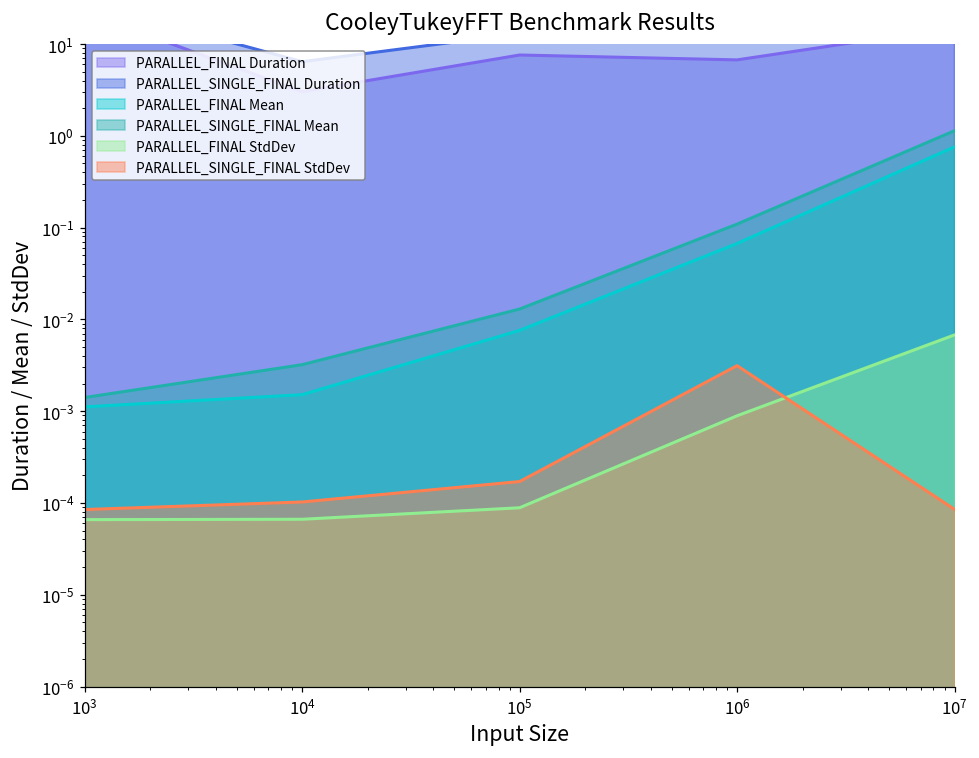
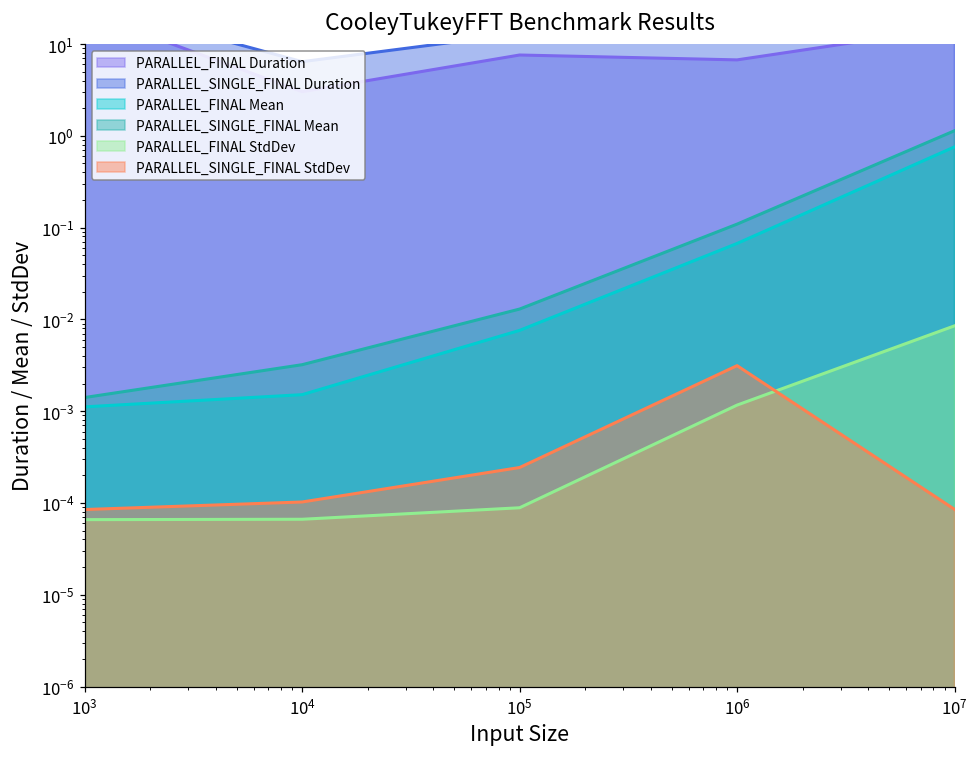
  {
    "PARALLEL_FINAL StdDev": {
      "10^3": 0.00007,
      "10^4": 0.00007,
      "10^5": 0.00009,
-     "10^6": 0.0009,
-     "10^7": 0.007
+     "10^6": 0.0012,
+     "10^7": 0.008
    },
    "PARALLEL_SINGLE_FINAL StdDev": {
      "10^3": 0.00008,
      "10^4": 0.00010,
-     "10^5": 0.00017,
+     "10^5": 0.00024,
      "10^6": 0.0031,
      "10^7": 0.00009
    }
  }
